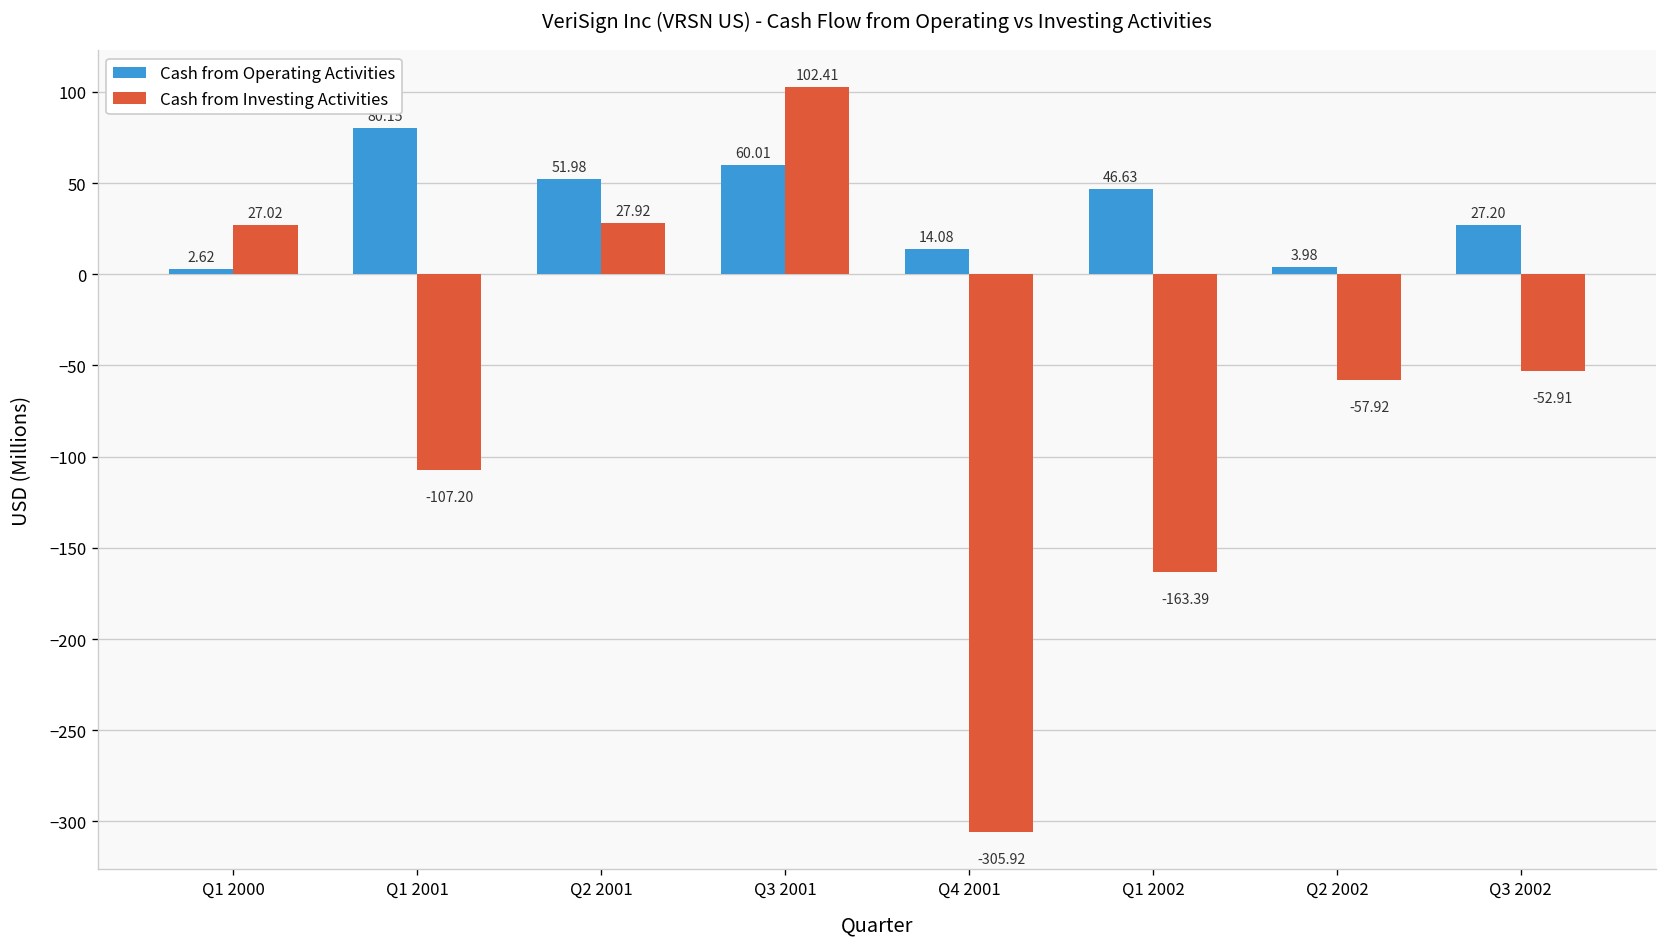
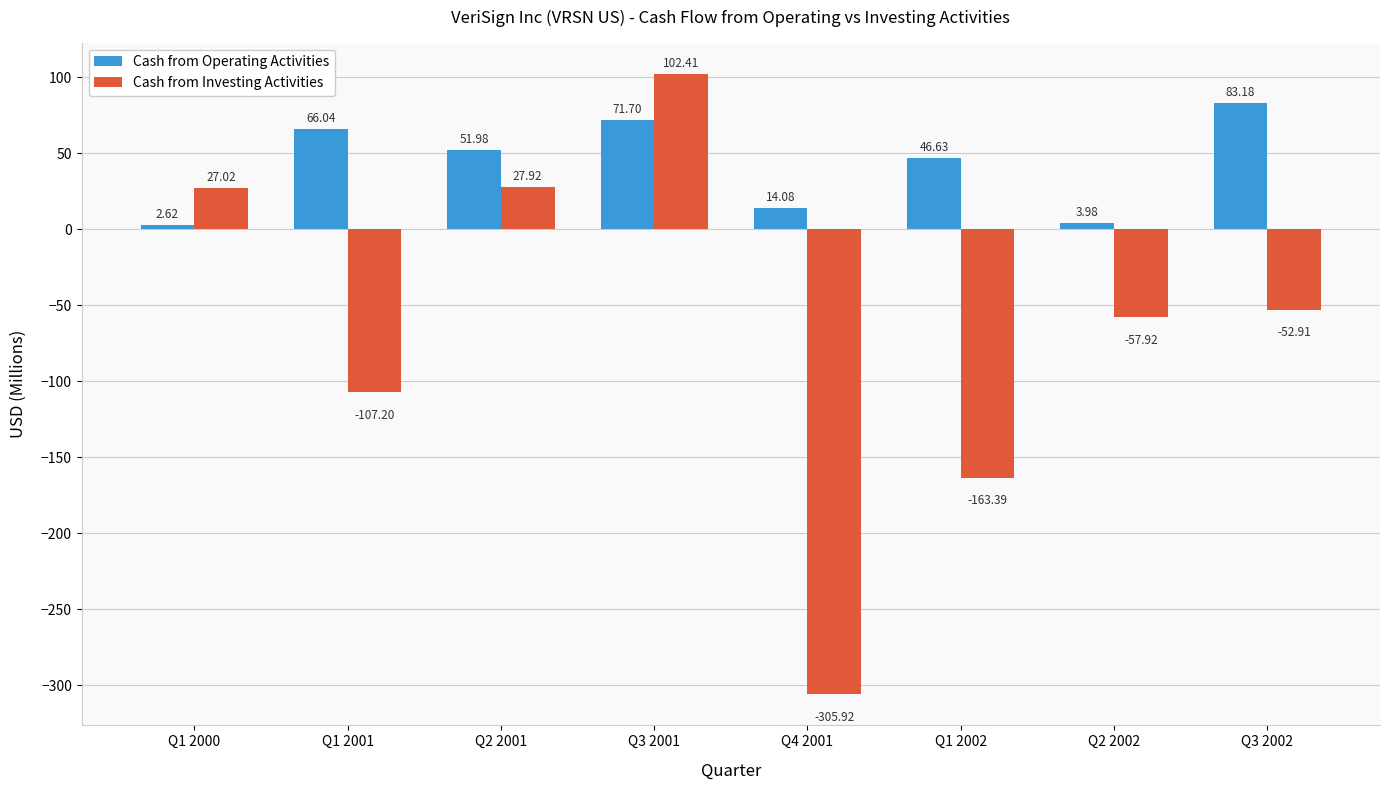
  {
    "Cash from Operating Activities": {
      "Q1 2000": 2.62,
-     "Q1 2001": 80,
+     "Q1 2001": 66,
      "Q2 2001": 51.98,
-     "Q3 2001": 60.01,
+     "Q3 2001": 71.70,
      "Q4 2001": 14.08,
      "Q1 2002": 46.63,
      "Q2 2002": 3.98,
-     "Q3 2002": 27.20
+     "Q3 2002": 83.18
    },
    "Cash from Investing Activities": {
      "Q1 2000": 27.02,
      "Q1 2001": -107.20,
      "Q2 2001": 27.92,
      "Q3 2001": 102.41,
      "Q4 2001": -305.92,
      "Q1 2002": -163.39,
      "Q2 2002": -57.92,
      "Q3 2002": -52.91
    }
  }
